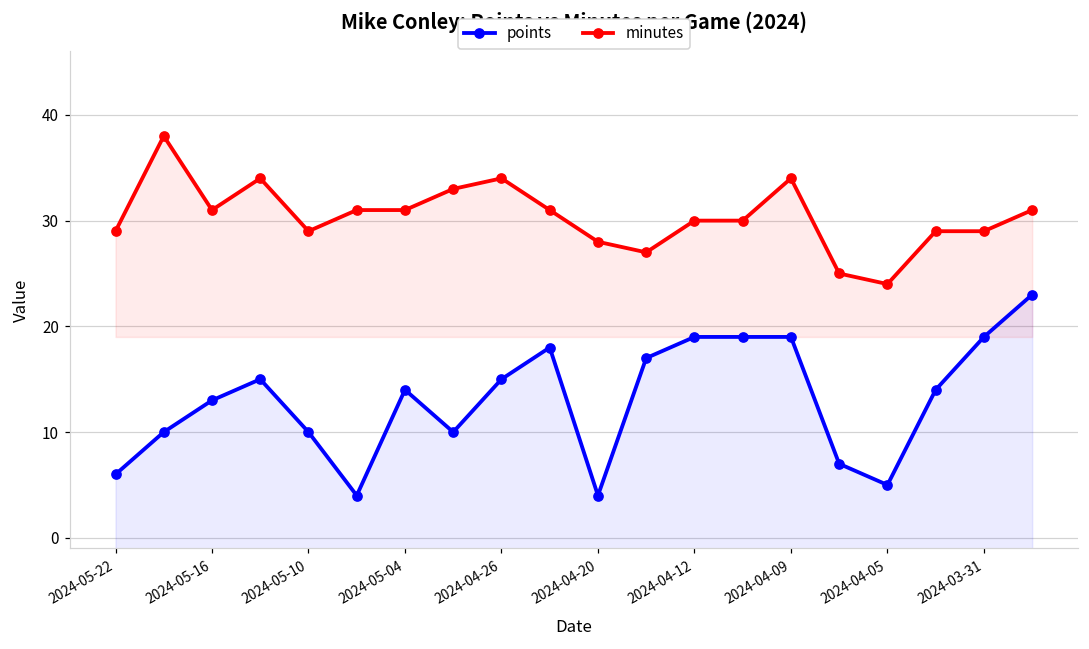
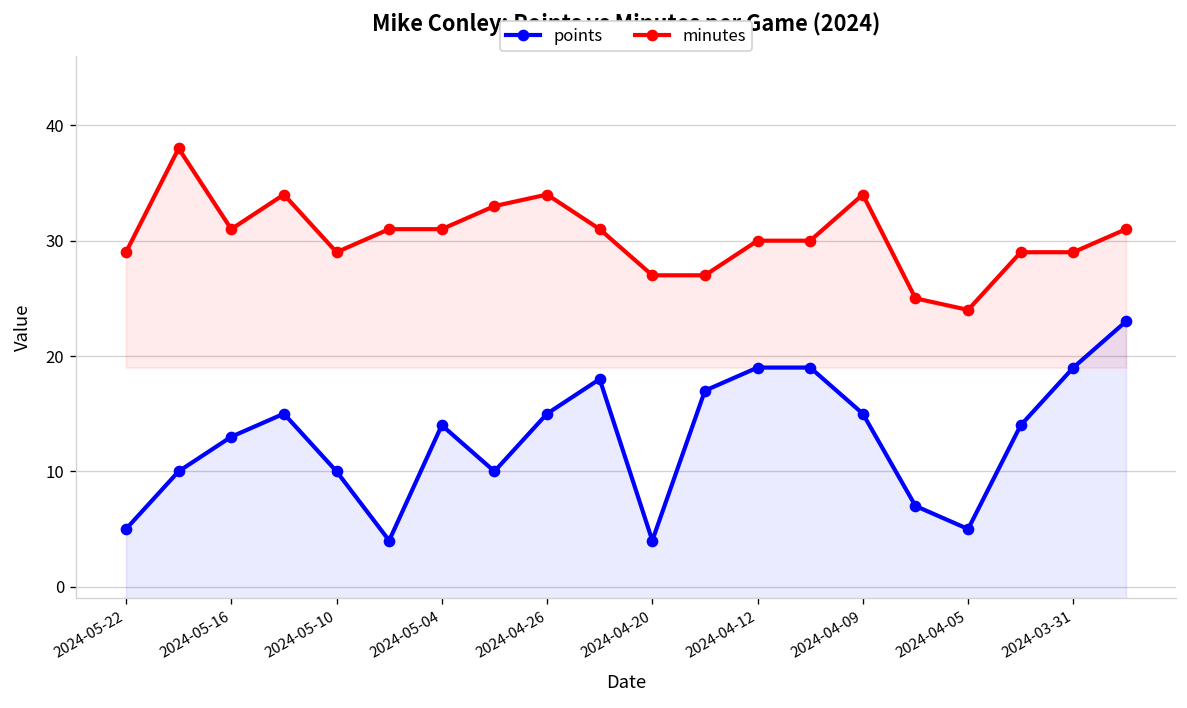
  {
    "points": {
-     "2024-05-22": 6,
+     "2024-05-22": 5,
      "2024-05-16": 13,
      "2024-05-10": 10,
      "2024-05-04": 14,
      "2024-04-26": 15,
      "2024-04-20": 4,
      "2024-04-12": 19,
-     "2024-04-09": 19,
+     "2024-04-09": 15,
      "2024-04-05": 5,
      "2024-03-31": 19
    },
    "minutes": {
      "2024-05-22": 29,
      "2024-05-16": 31,
      "2024-05-10": 29,
      "2024-05-04": 31,
      "2024-04-26": 34,
-     "2024-04-20": 28,
+     "2024-04-20": 27,
      "2024-04-12": 30,
      "2024-04-09": 34,
      "2024-04-05": 24,
      "2024-03-31": 29
    }
  }
